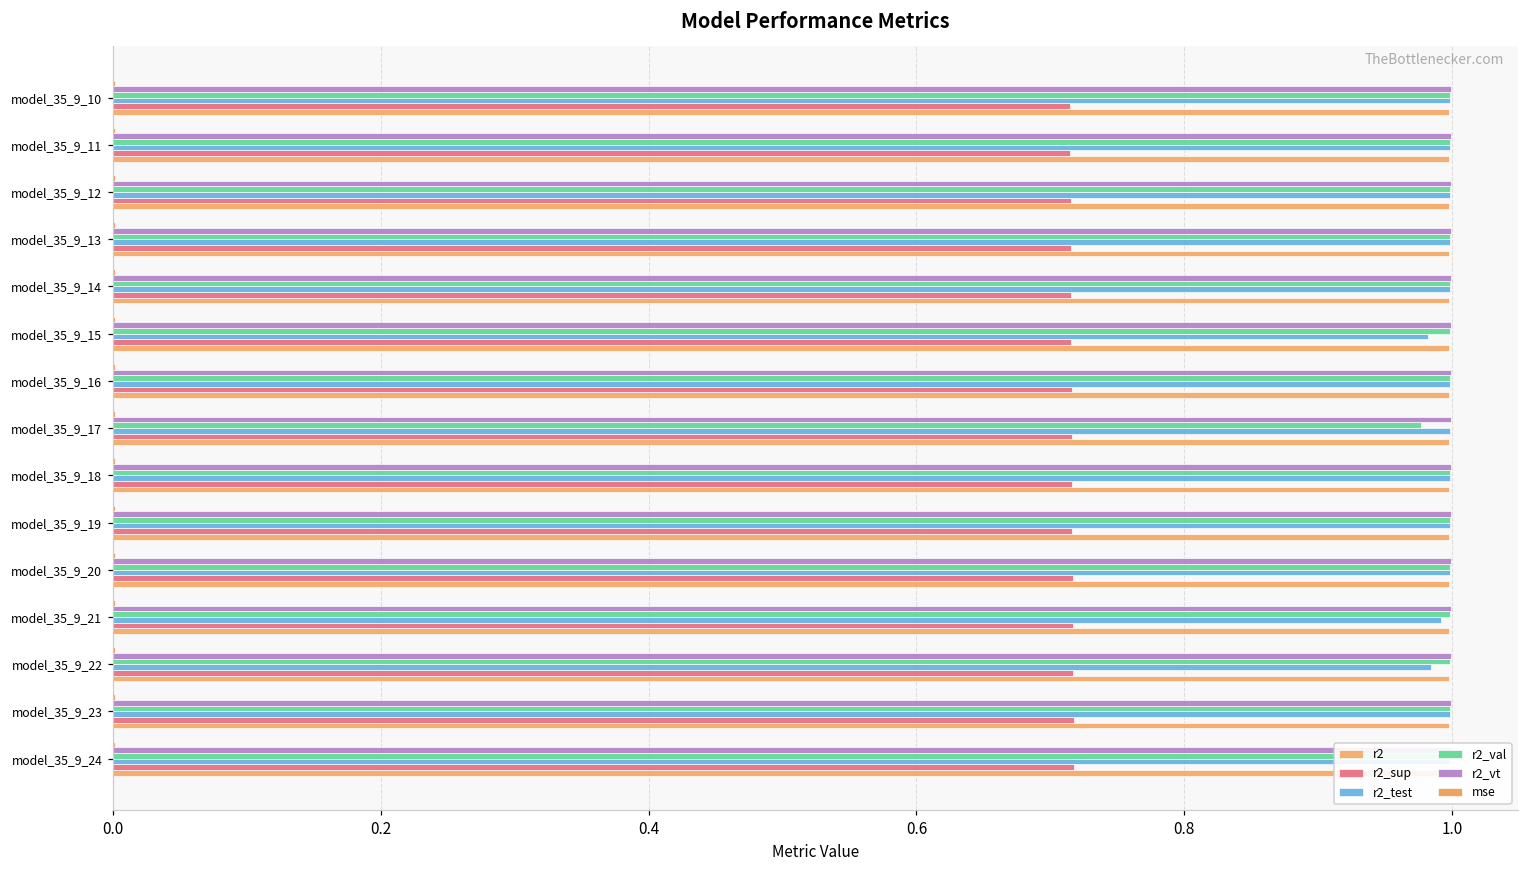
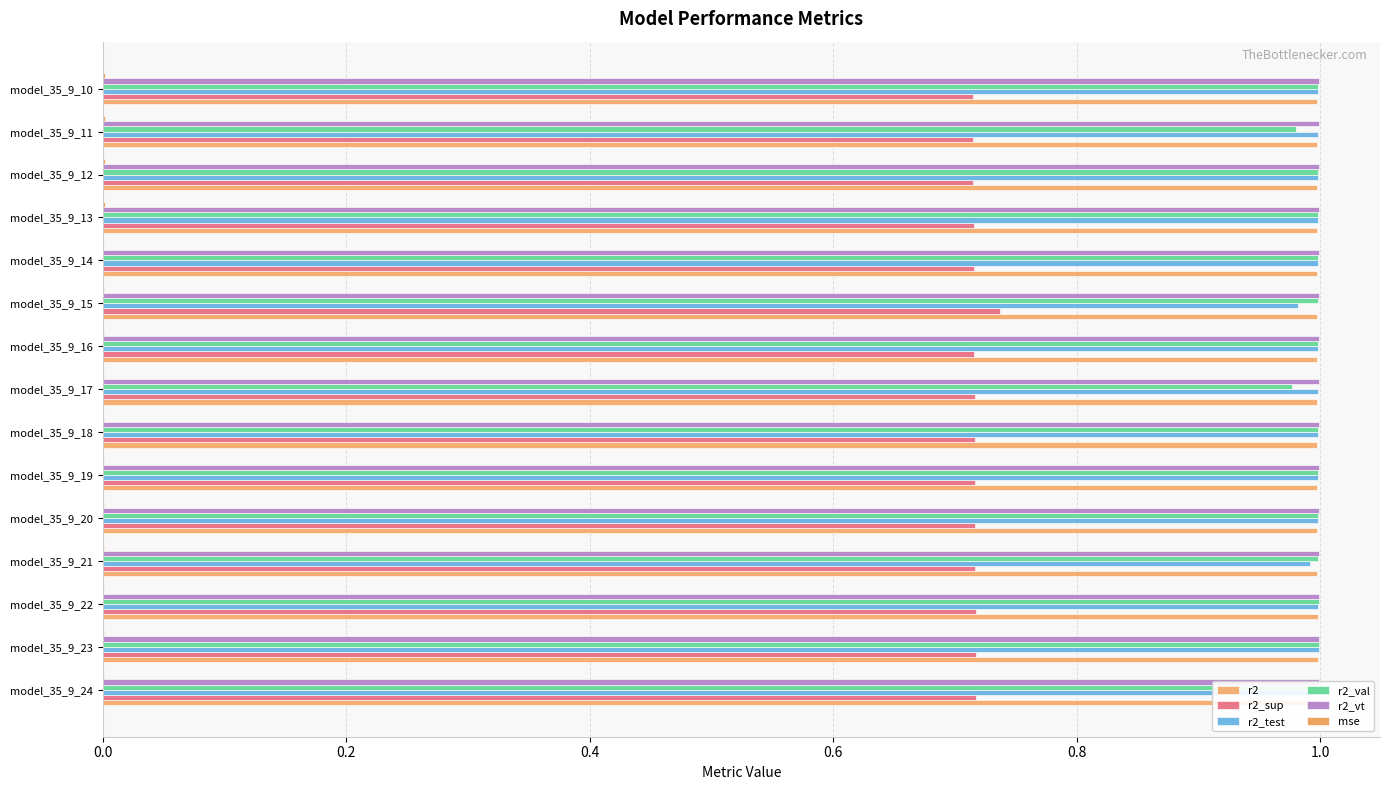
  {
    "r2_sup": {
      "model_35_9_10": 0.715,
      "model_35_9_11": 0.715,
      "model_35_9_12": 0.715,
      "model_35_9_13": 0.715,
      "model_35_9_14": 0.716,
-     "model_35_9_15": 0.716,
+     "model_35_9_15": 0.737,
      "model_35_9_16": 0.716,
      "model_35_9_17": 0.716,
      "model_35_9_18": 0.716,
      "model_35_9_19": 0.717,
      "model_35_9_20": 0.717,
      "model_35_9_21": 0.717,
      "model_35_9_22": 0.717,
      "model_35_9_23": 0.717,
      "model_35_9_24": 0.718
    },
    "r2_test": {
      "model_35_9_10": 0.998,
      "model_35_9_11": 0.998,
      "model_35_9_12": 0.998,
      "model_35_9_13": 0.998,
      "model_35_9_14": 0.999,
      "model_35_9_15": 0.982,
      "model_35_9_16": 0.999,
      "model_35_9_17": 0.999,
      "model_35_9_18": 0.999,
      "model_35_9_19": 0.999,
      "model_35_9_20": 0.999,
      "model_35_9_21": 0.992,
-     "model_35_9_22": 0.984,
+     "model_35_9_22": 0.999,
      "model_35_9_23": 0.999
    },
    "r2_val": {
      "model_35_9_10": 0.998,
-     "model_35_9_11": 0.998,
+     "model_35_9_11": 0.980,
      "model_35_9_12": 0.998,
      "model_35_9_13": 0.999,
      "model_35_9_14": 0.999,
      "model_35_9_15": 0.999,
      "model_35_9_16": 0.999,
      "model_35_9_17": 0.977,
      "model_35_9_18": 0.999,
      "model_35_9_19": 0.999,
      "model_35_9_20": 0.999,
      "model_35_9_21": 0.999,
      "model_35_9_22": 0.999,
      "model_35_9_23": 0.999
    },
    "r2_vt": {
      "model_35_9_10": 0.999,
      "model_35_9_11": 0.999,
      "model_35_9_12": 0.999,
      "model_35_9_13": 0.999,
      "model_35_9_14": 0.999,
      "model_35_9_15": 0.999,
      "model_35_9_16": 0.999,
      "model_35_9_17": 0.999,
      "model_35_9_18": 0.999,
      "model_35_9_19": 0.999,
      "model_35_9_20": 0.999,
      "model_35_9_21": 0.999,
      "model_35_9_22": 0.999,
      "model_35_9_23": 0.999
    }
  }
